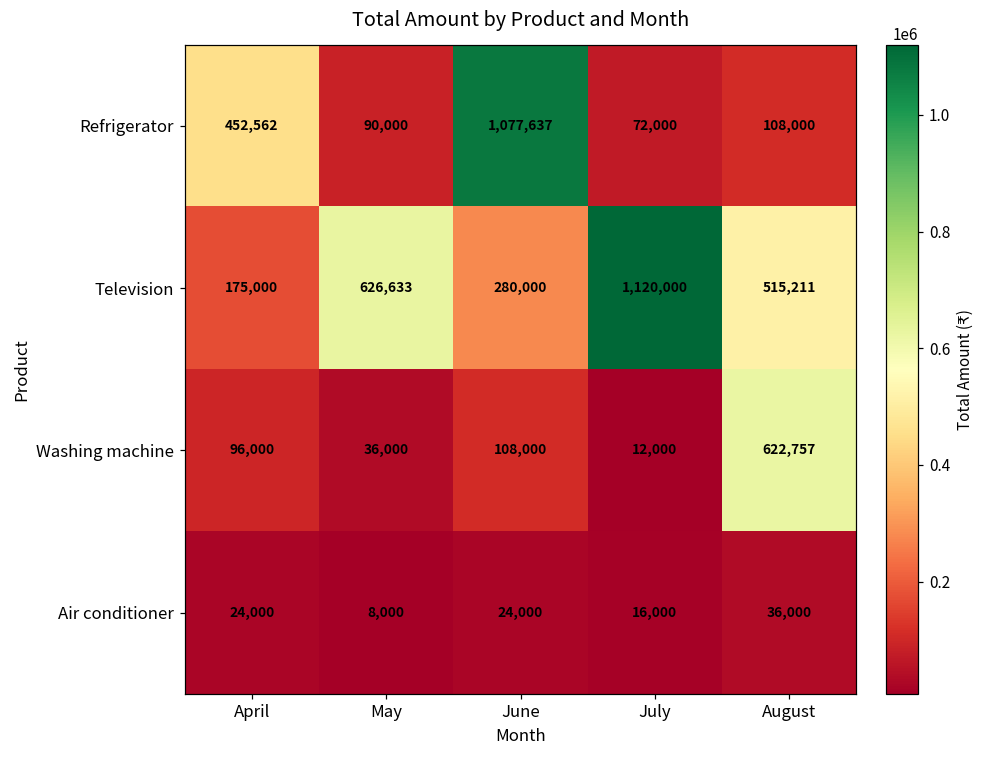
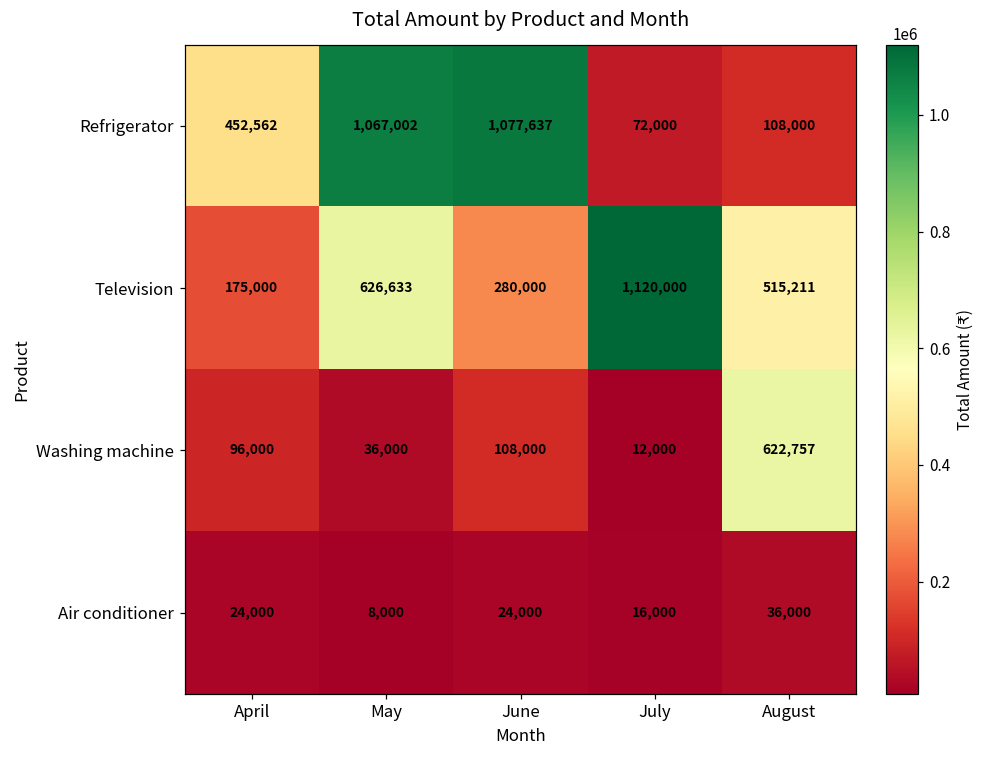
  {
    "Refrigerator": {
      "April": "452,562",
-     "May": "90,000",
+     "May": "1,067,002",
      "June": "1,077,637",
      "July": "72,000",
      "August": "108,000"
    },
    "Television": {
      "April": "175,000",
      "May": "626,633",
      "June": "280,000",
      "July": "1,120,000",
      "August": "515,211"
    },
    "Washing machine": {
      "April": "96,000",
      "May": "36,000",
      "June": "108,000",
      "July": "12,000",
      "August": "622,757"
    },
    "Air conditioner": {
      "April": "24,000",
      "May": "8,000",
      "June": "24,000",
      "July": "16,000",
      "August": "36,000"
    }
  }
